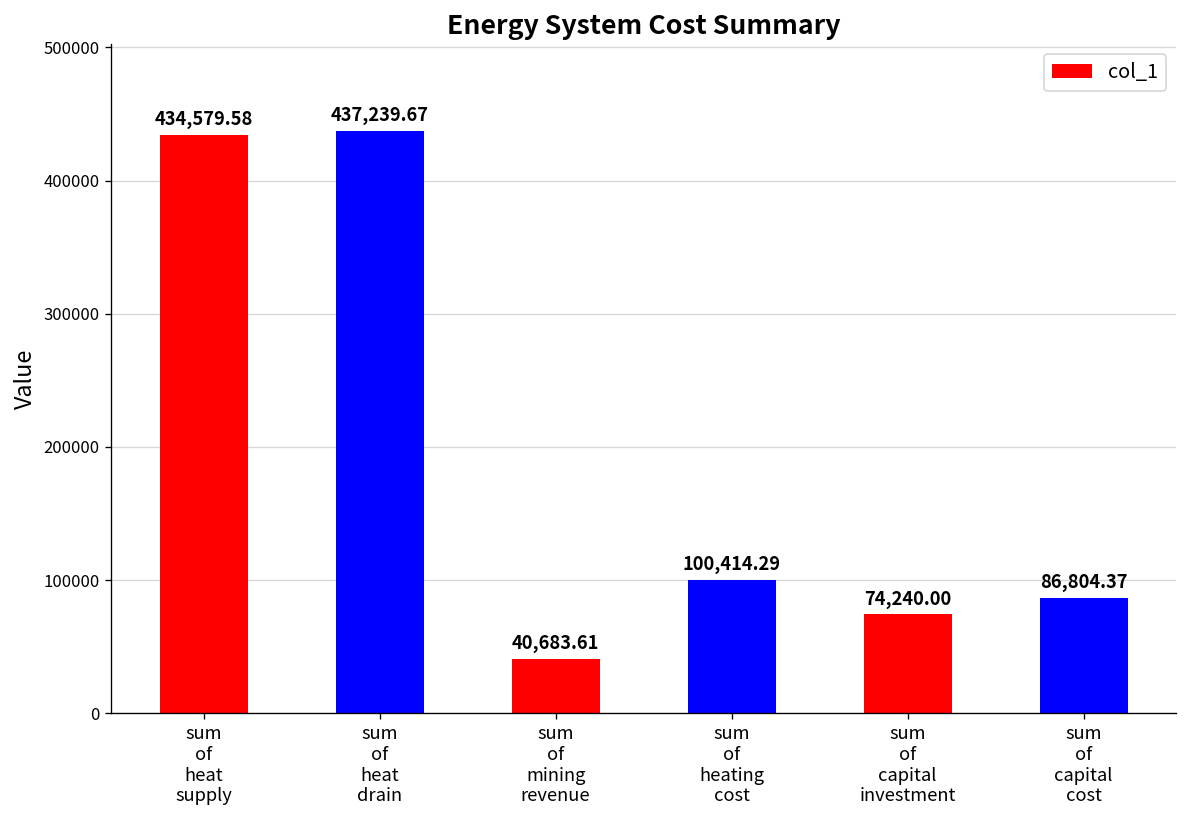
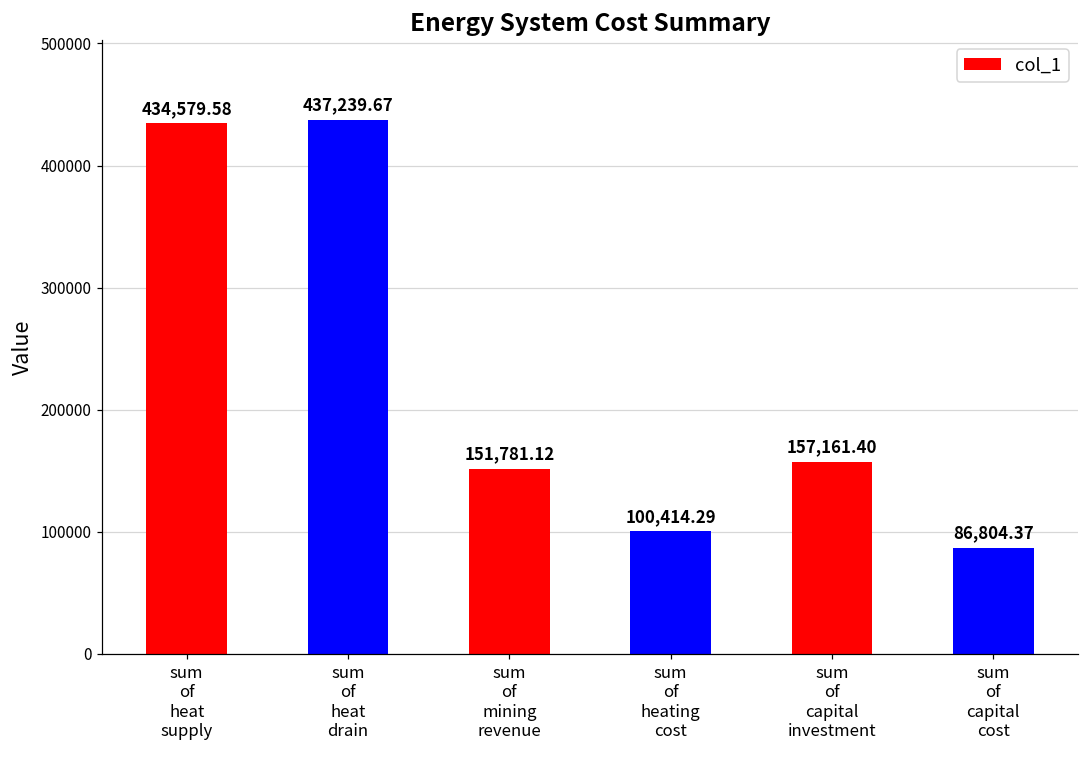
  {
    "sum of heat supply": "434,579.58",
    "sum of heat drain": "437,239.67",
-   "sum of mining revenue": "40,683.61",
+   "sum of mining revenue": "151,781.12",
    "sum of heating cost": "100,414.29",
-   "sum of capital investment": "74,240.00",
+   "sum of capital investment": "157,161.40",
    "sum of capital cost": "86,804.37"
  }
